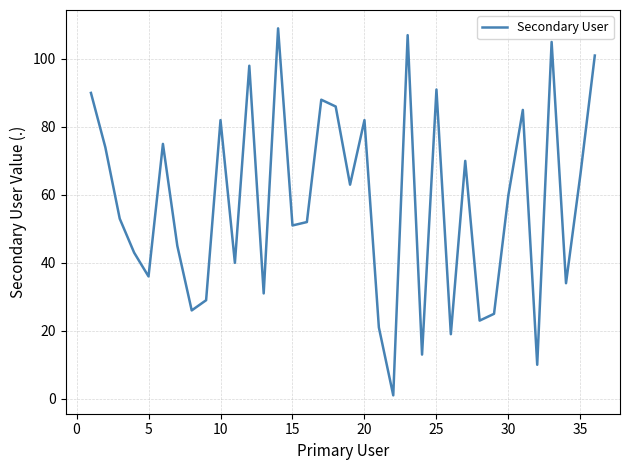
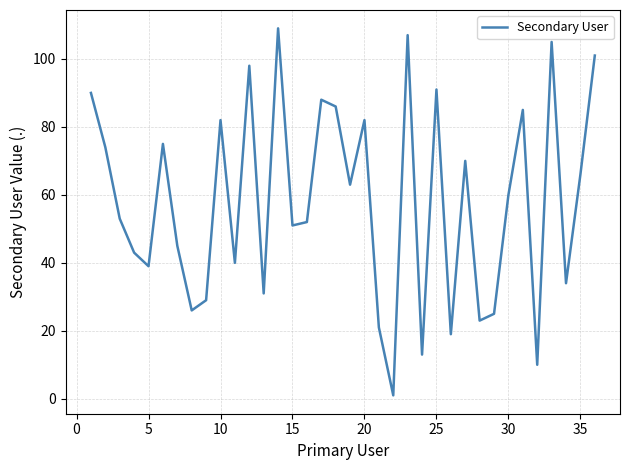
  {
-   "5": 36,
+   "5": 39,
    "10": 82,
    "15": 51,
    "20": 82,
    "25": 91,
    "30": 60,
    "35": 66
  }
